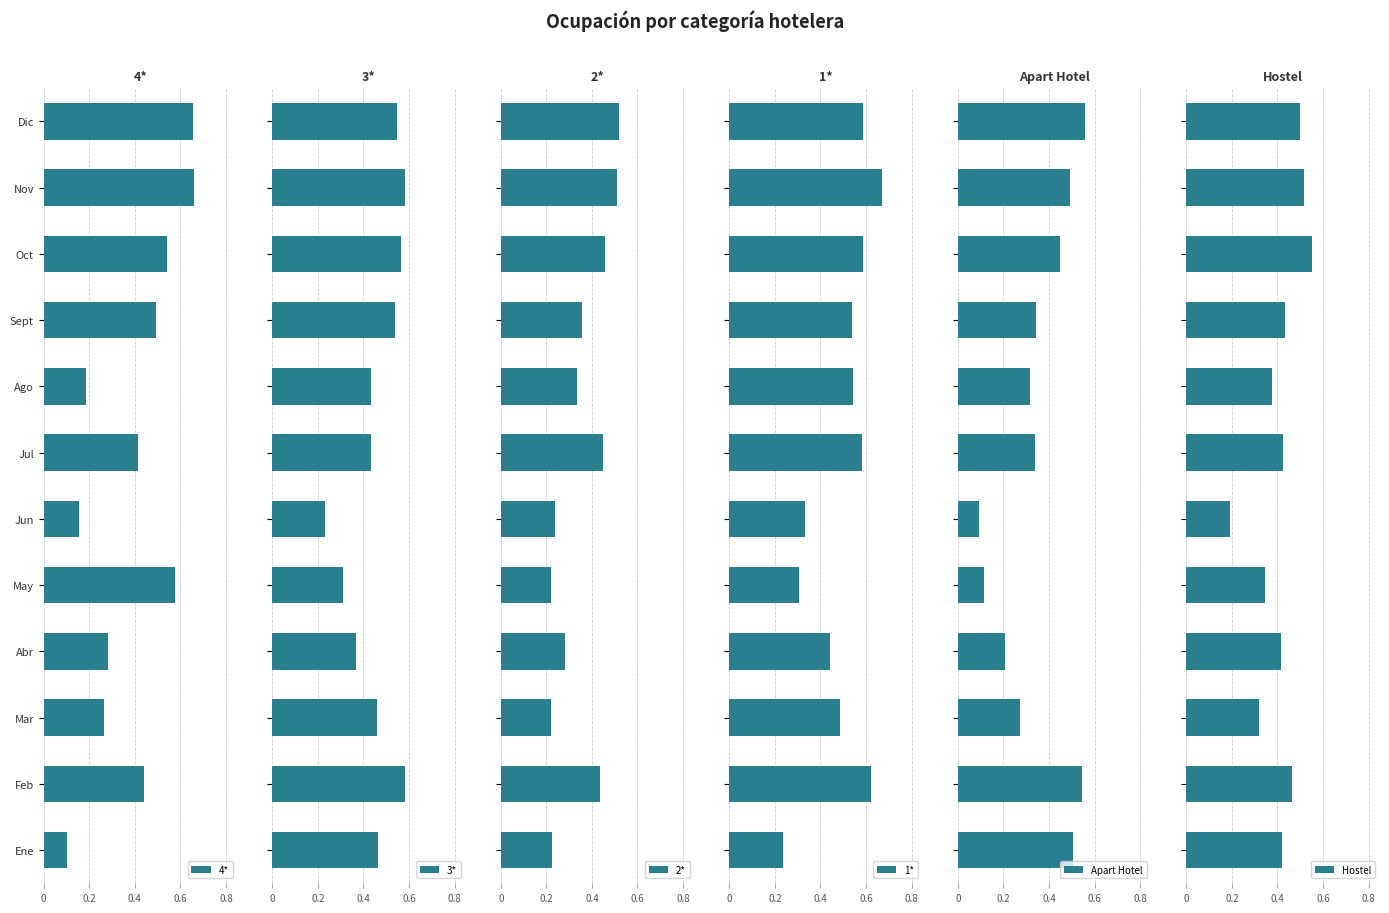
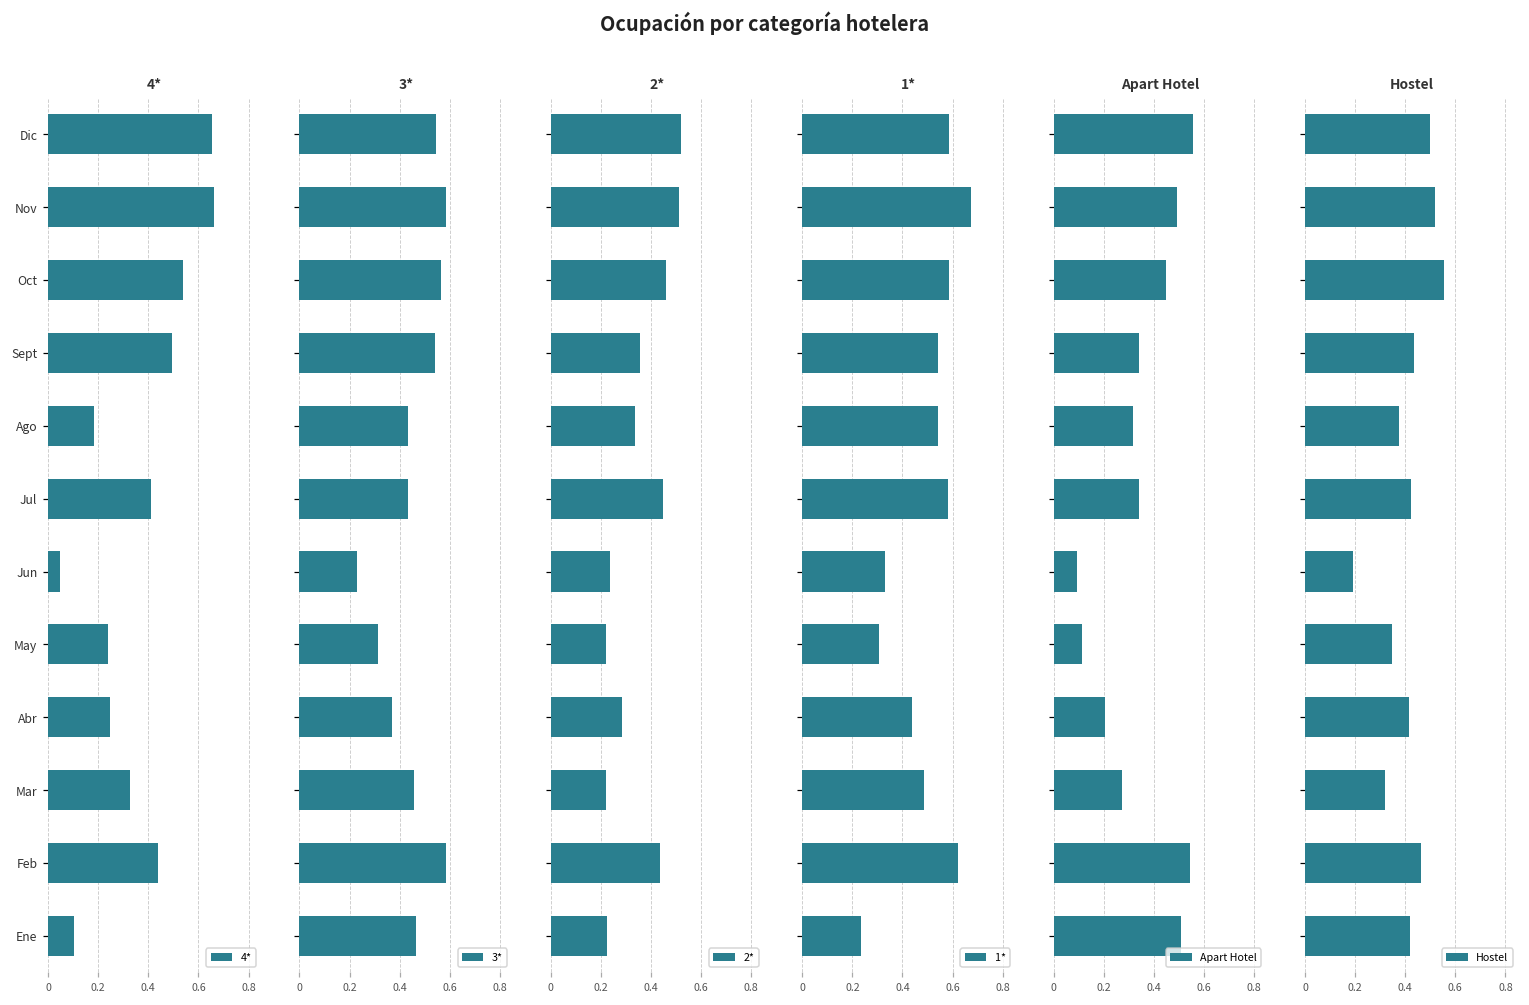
  {
    "4*": {
      "Dic": 0.65,
      "Nov": 0.66,
      "Oct": 0.54,
      "Sept": 0.49,
      "Ago": 0.19,
      "Jul": 0.41,
-     "Jun": 0.16,
-     "May": 0.58,
-     "Abr": 0.28,
-     "Mar": 0.27,
+     "Jun": 0.05,
+     "May": 0.24,
+     "Abr": 0.25,
+     "Mar": 0.33,
      "Feb": 0.44,
      "Ene": 0.10
    }
  }
